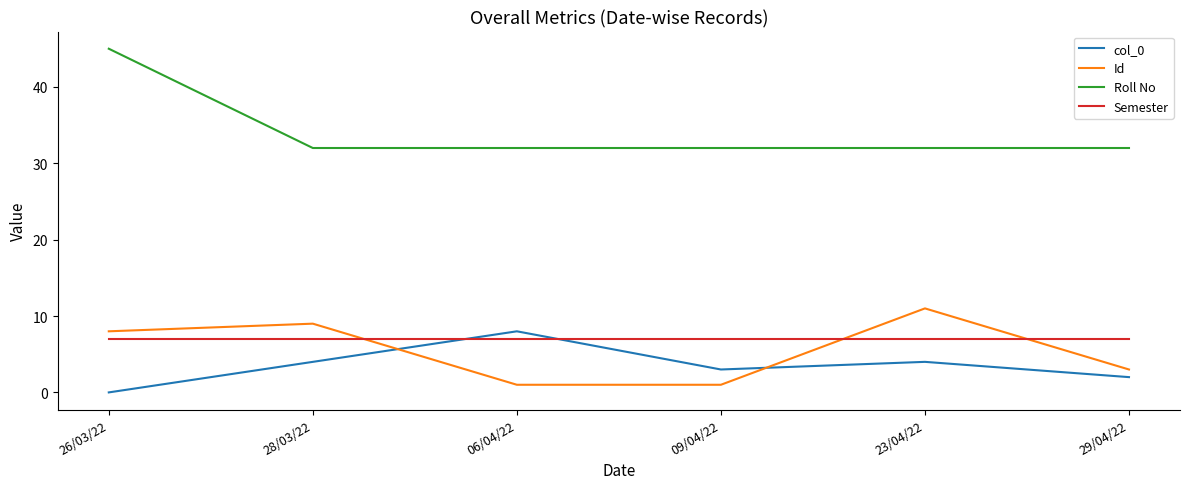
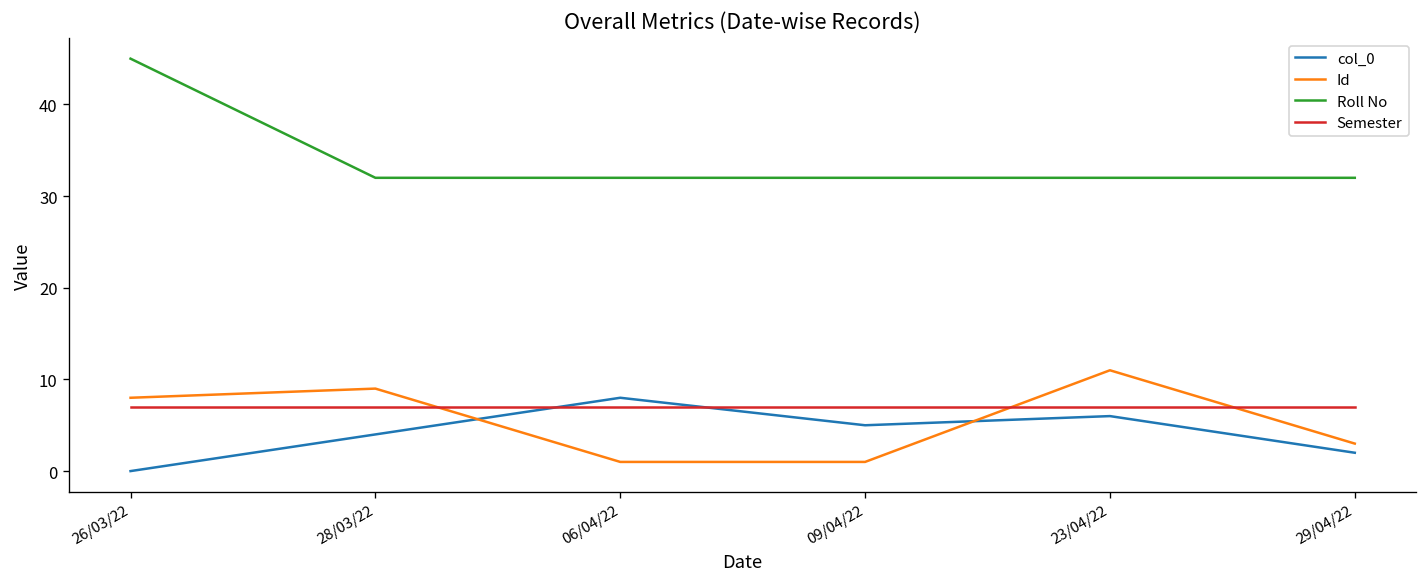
  {
    "col_0": {
      "26/03/22": 0,
      "28/03/22": 4,
      "06/04/22": 8,
-     "09/04/22": 3,
-     "23/04/22": 4,
+     "09/04/22": 5,
+     "23/04/22": 6,
      "29/04/22": 2
    },
    "Id": {
      "26/03/22": 8,
      "28/03/22": 9,
      "06/04/22": 1,
      "09/04/22": 1,
      "23/04/22": 11,
      "29/04/22": 3
    },
    "Roll No": {
      "26/03/22": 45,
      "28/03/22": 32,
      "06/04/22": 32,
      "09/04/22": 32,
      "23/04/22": 32,
      "29/04/22": 32
    },
    "Semester": {
      "26/03/22": 7,
      "28/03/22": 7,
      "06/04/22": 7,
      "09/04/22": 7,
      "23/04/22": 7,
      "29/04/22": 7
    }
  }
